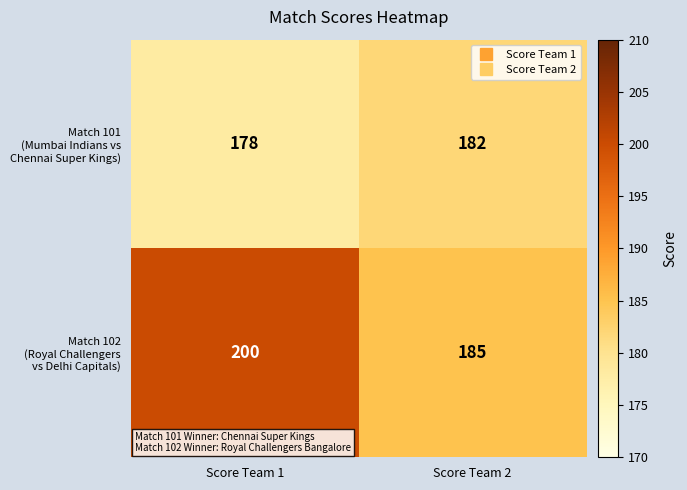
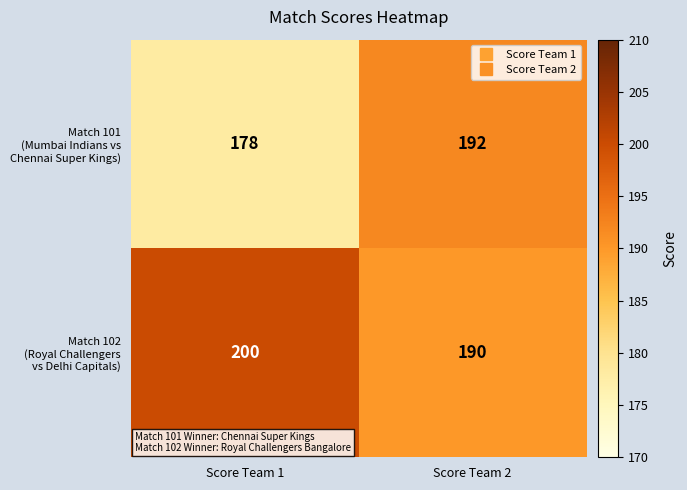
  {
    "Match 101 (Mumbai Indians vs Chennai Super Kings)": {
      "Score Team 1": 178,
-     "Score Team 2": 182
+     "Score Team 2": 192
    },
    "Match 102 (Royal Challengers vs Delhi Capitals)": {
      "Score Team 1": 200,
-     "Score Team 2": 185
+     "Score Team 2": 190
    }
  }
